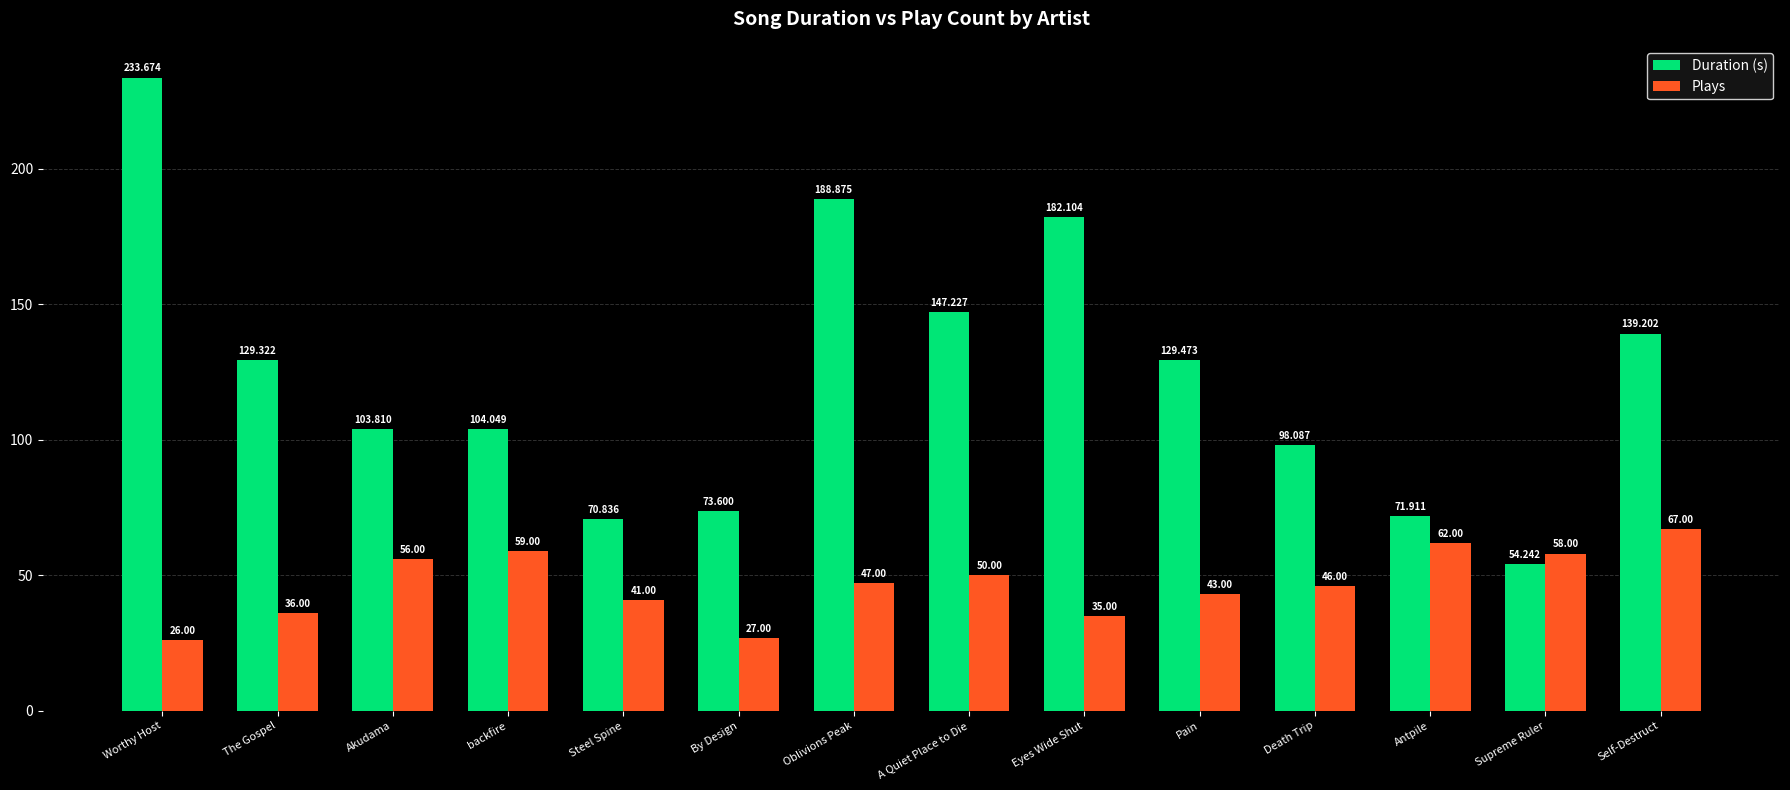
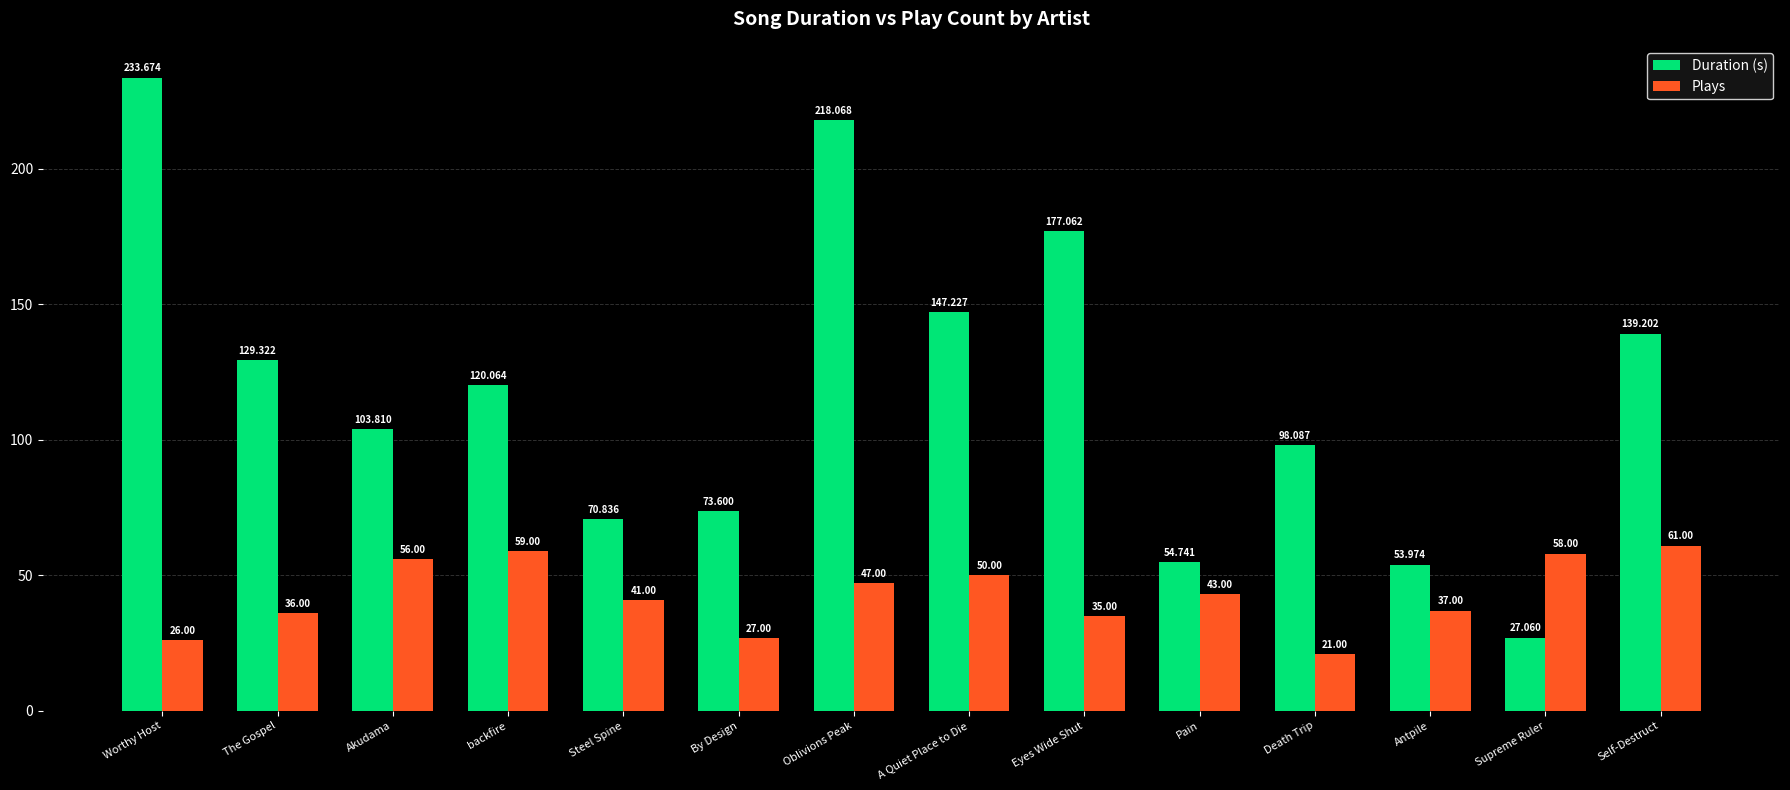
  {
    "Duration (s)": {
      "Worthy Host": 233.674,
      "The Gospel": 129.322,
      "Akudama": 103.810,
-     "backfire": 104.049,
+     "backfire": 120.064,
      "Steel Spine": 70.836,
      "By Design": 73.600,
-     "Oblivions Peak": 188.875,
+     "Oblivions Peak": 218.068,
      "A Quiet Place to Die": 147.227,
-     "Eyes Wide Shut": 182.104,
-     "Pain": 129.473,
+     "Eyes Wide Shut": 177.062,
+     "Pain": 54.741,
      "Death Trip": 98.087,
-     "Antpile": 71.911,
-     "Supreme Ruler": 54.242,
+     "Antpile": 53.974,
+     "Supreme Ruler": 27.060,
      "Self-Destruct": 139.202
    },
    "Plays": {
      "Worthy Host": 26.00,
      "The Gospel": 36.00,
      "Akudama": 56.00,
      "backfire": 59.00,
      "Steel Spine": 41.00,
      "By Design": 27.00,
      "Oblivions Peak": 47.00,
      "A Quiet Place to Die": 50.00,
      "Eyes Wide Shut": 35.00,
      "Pain": 43.00,
-     "Death Trip": 46.00,
-     "Antpile": 62.00,
+     "Death Trip": 21.00,
+     "Antpile": 37.00,
      "Supreme Ruler": 58.00,
-     "Self-Destruct": 67.00
+     "Self-Destruct": 61.00
    }
  }
